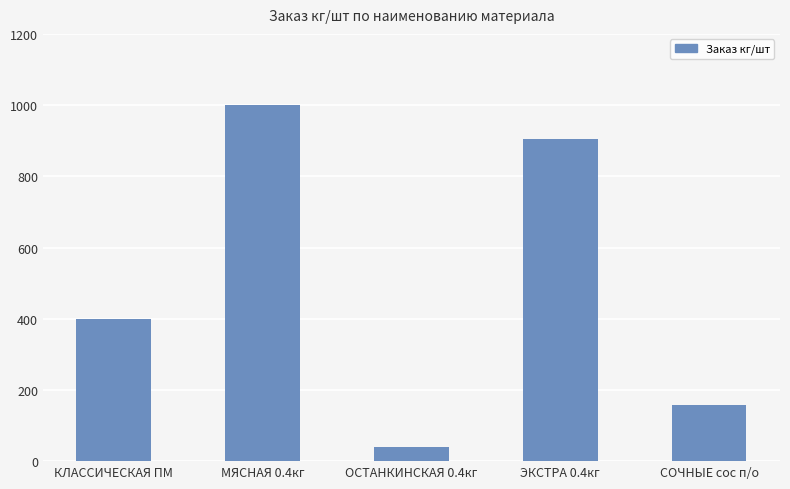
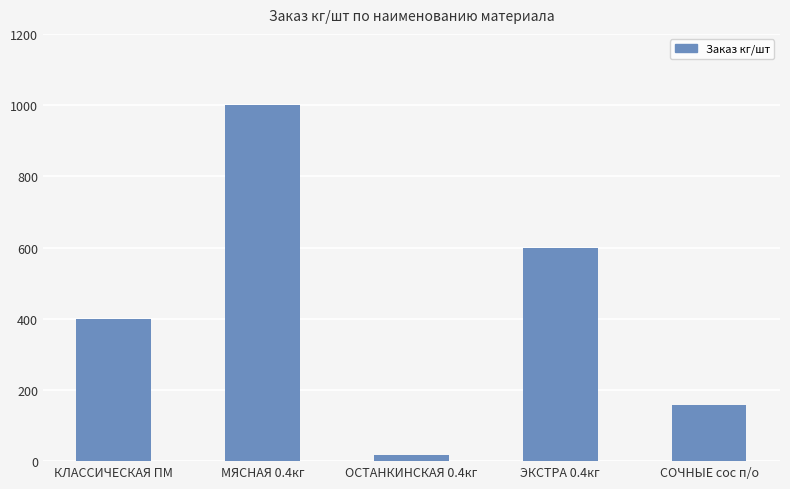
  {
    "КЛАССИЧЕСКАЯ ПМ": 400,
    "МЯСНАЯ 0.4кг": 1000,
-   "ОСТАНКИНСКАЯ 0.4кг": 40,
-   "ЭКСТРА 0.4кг": 910,
+   "ОСТАНКИНСКАЯ 0.4кг": 20,
+   "ЭКСТРА 0.4кг": 600,
    "СОЧНЫЕ сос п/о": 160
  }
